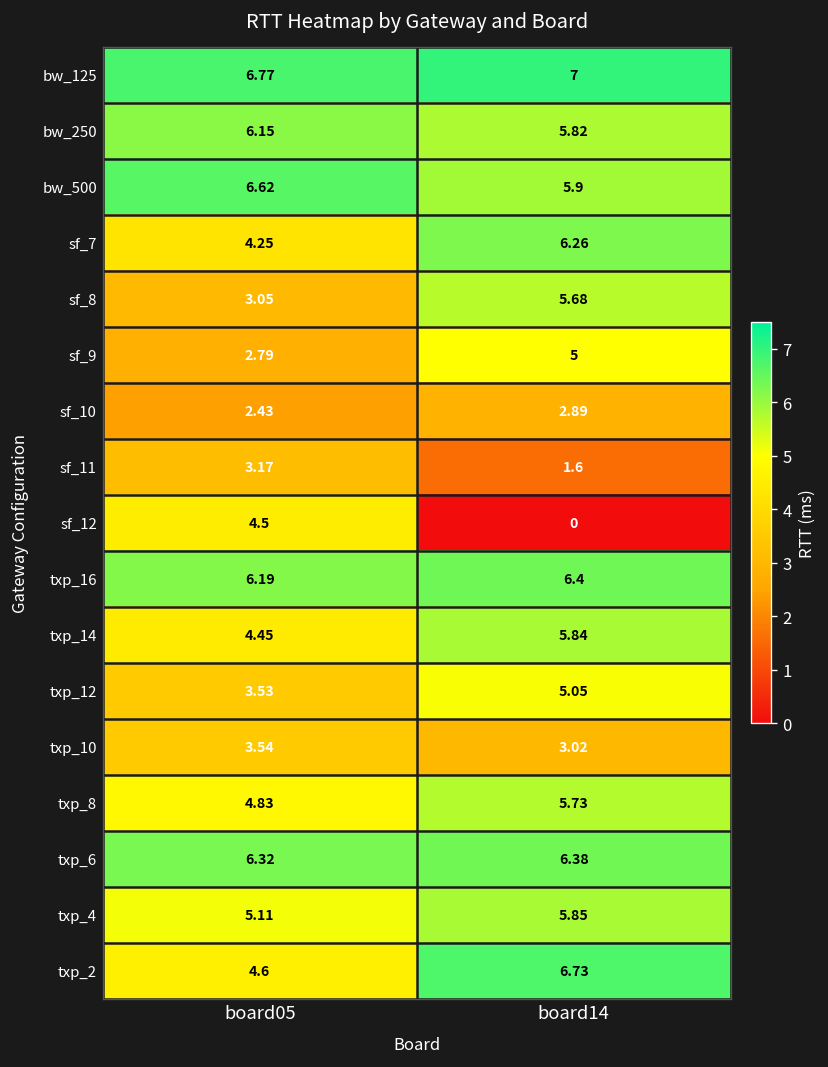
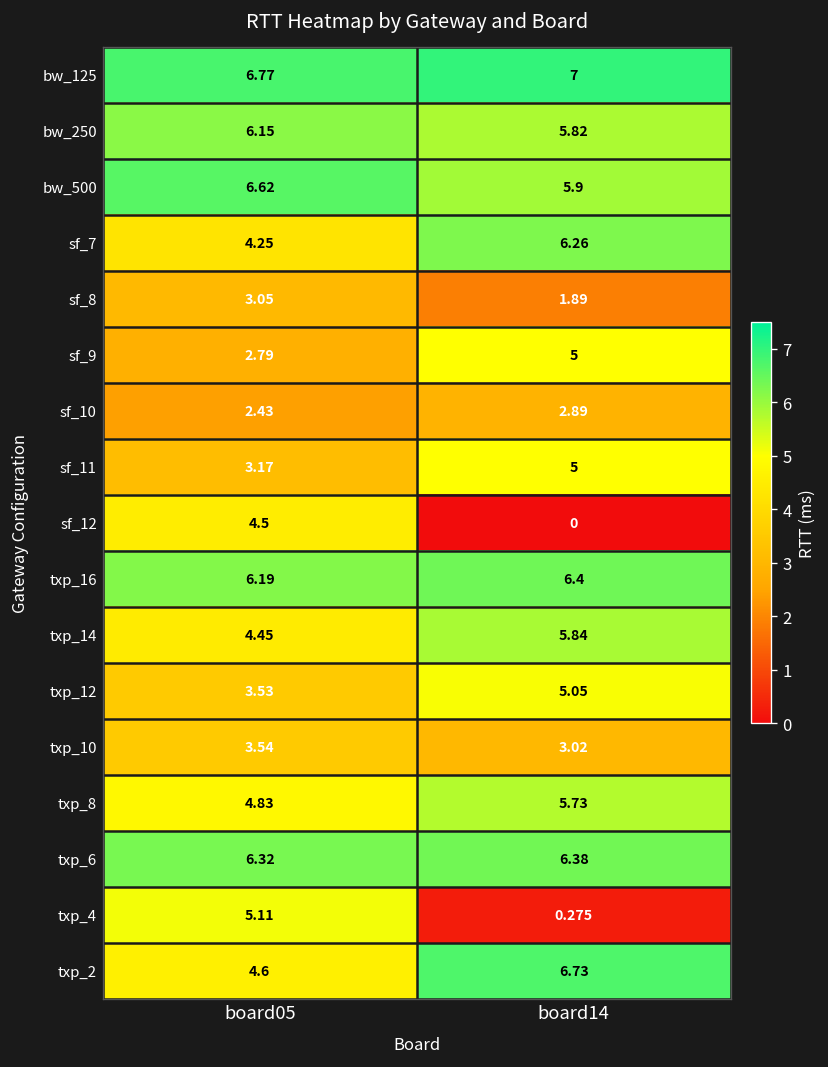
  {
    "bw_125": {
      "board05": 6.77,
      "board14": 7
    },
    "bw_250": {
      "board05": 6.15,
      "board14": 5.82
    },
    "bw_500": {
      "board05": 6.62,
      "board14": 5.9
    },
    "sf_7": {
      "board05": 4.25,
      "board14": 6.26
    },
    "sf_8": {
      "board05": 3.05,
-     "board14": 5.68
+     "board14": 1.89
    },
    "sf_9": {
      "board05": 2.79,
      "board14": 5
    },
    "sf_10": {
      "board05": 2.43,
      "board14": 2.89
    },
    "sf_11": {
      "board05": 3.17,
-     "board14": 1.6
+     "board14": 5
    },
    "sf_12": {
      "board05": 4.5,
      "board14": 0
    },
    "txp_16": {
      "board05": 6.19,
      "board14": 6.4
    },
    "txp_14": {
      "board05": 4.45,
      "board14": 5.84
    },
    "txp_12": {
      "board05": 3.53,
      "board14": 5.05
    },
    "txp_10": {
      "board05": 3.54,
      "board14": 3.02
    },
    "txp_8": {
      "board05": 4.83,
      "board14": 5.73
    },
    "txp_6": {
      "board05": 6.32,
      "board14": 6.38
    },
    "txp_4": {
      "board05": 5.11,
-     "board14": 5.85
+     "board14": 0.275
    },
    "txp_2": {
      "board05": 4.6,
      "board14": 6.73
    }
  }
